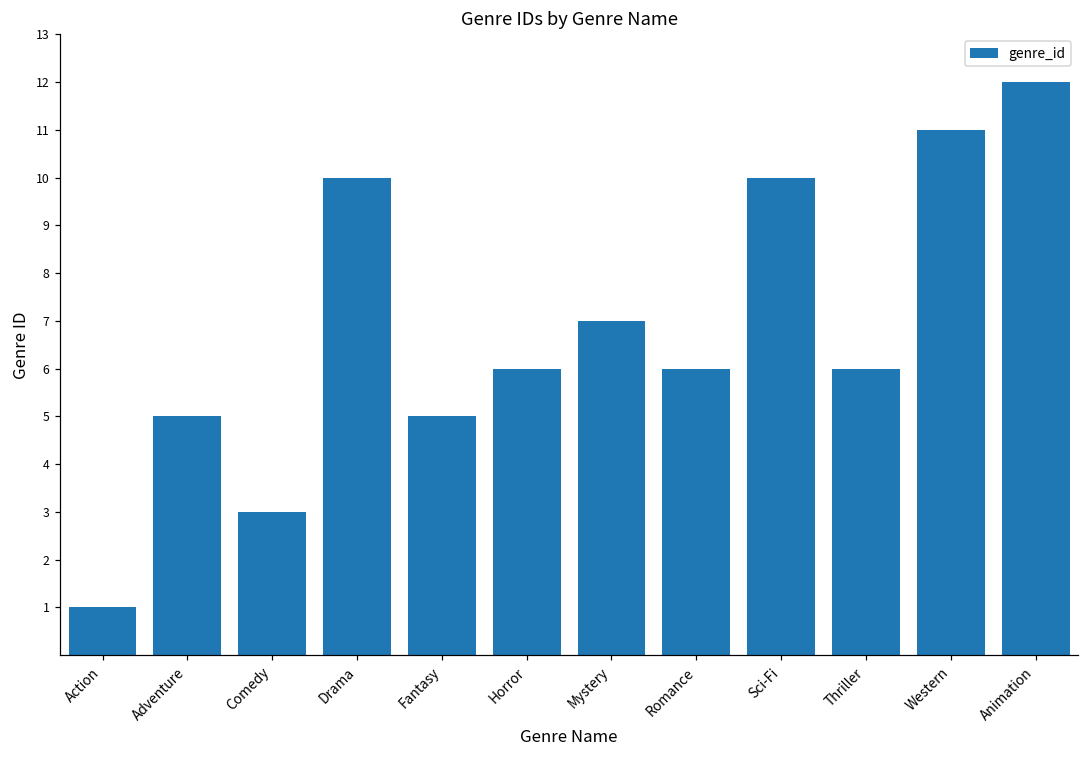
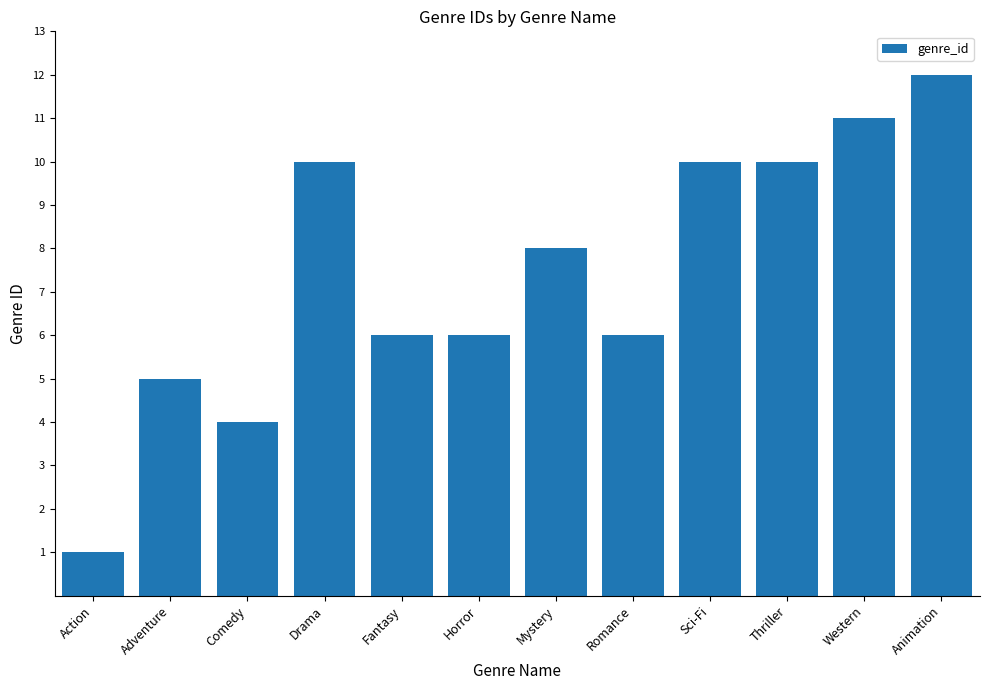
  {
    "Action": 1,
    "Adventure": 5,
-   "Comedy": 3,
+   "Comedy": 4,
    "Drama": 10,
-   "Fantasy": 5,
+   "Fantasy": 6,
    "Horror": 6,
-   "Mystery": 7,
+   "Mystery": 8,
    "Romance": 6,
    "Sci-Fi": 10,
-   "Thriller": 6,
+   "Thriller": 10,
    "Western": 11,
    "Animation": 12
  }
